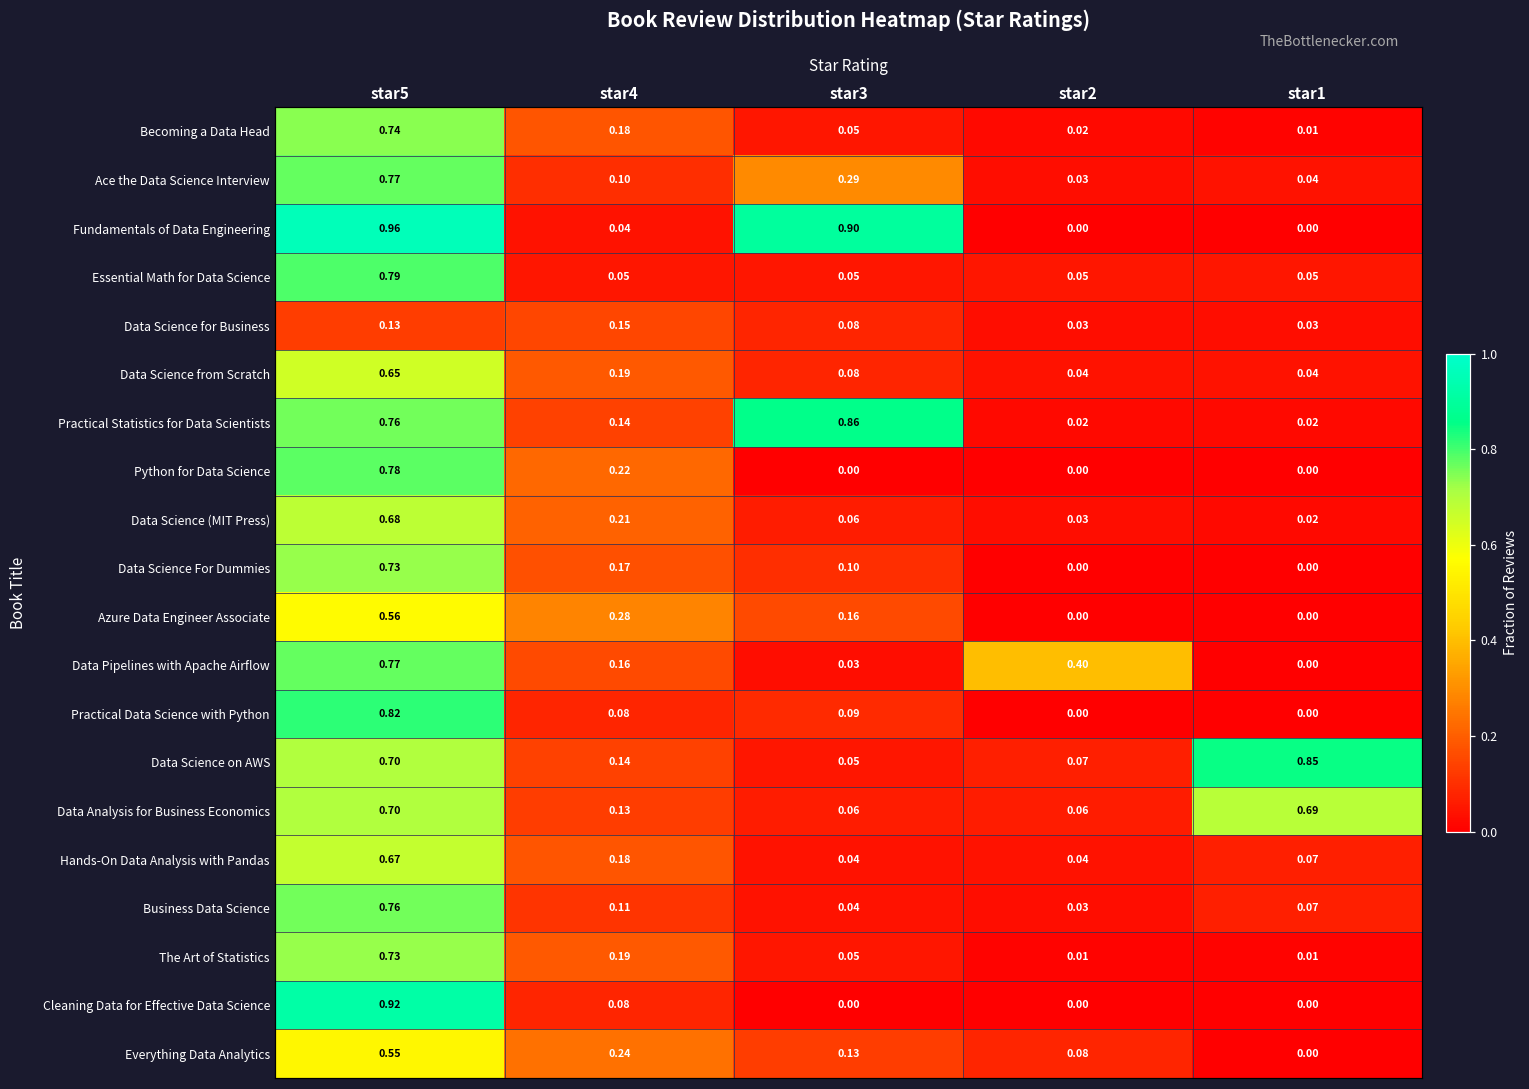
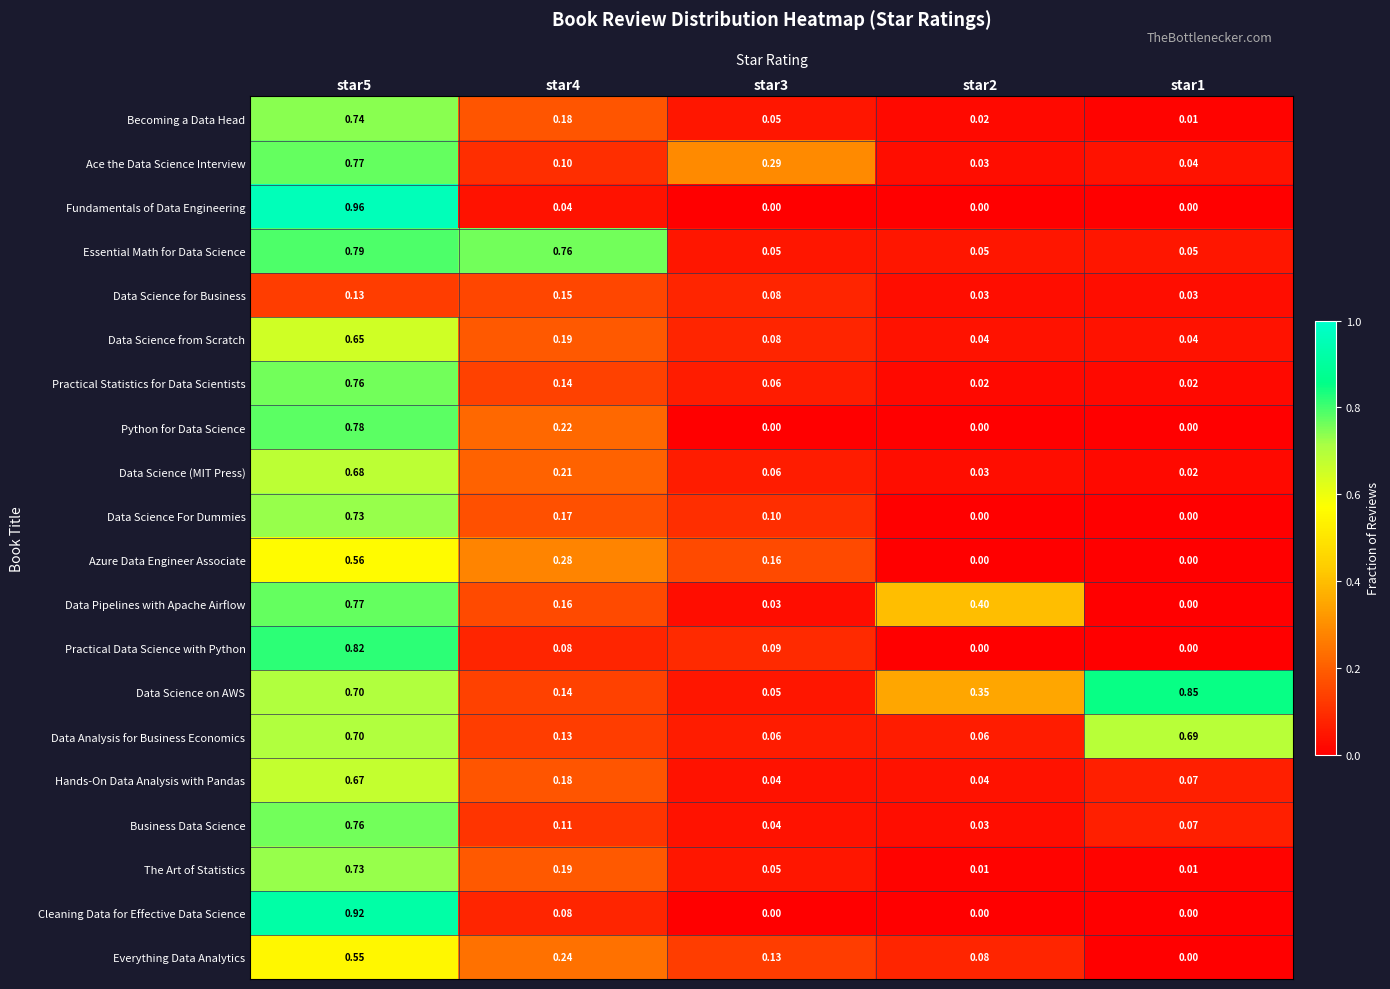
  {
    "Becoming a Data Head": {
      "star5": 0.74,
      "star4": 0.18,
      "star3": 0.05,
      "star2": 0.02,
      "star1": 0.01
    },
    "Ace the Data Science Interview": {
      "star5": 0.77,
      "star4": 0.10,
      "star3": 0.29,
      "star2": 0.03,
      "star1": 0.04
    },
    "Fundamentals of Data Engineering": {
      "star5": 0.96,
      "star4": 0.04,
-     "star3": 0.90,
+     "star3": 0.00,
      "star2": 0.00,
      "star1": 0.00
    },
    "Essential Math for Data Science": {
      "star5": 0.79,
-     "star4": 0.05,
+     "star4": 0.76,
      "star3": 0.05,
      "star2": 0.05,
      "star1": 0.05
    },
    "Data Science for Business": {
      "star5": 0.13,
      "star4": 0.15,
      "star3": 0.08,
      "star2": 0.03,
      "star1": 0.03
    },
    "Data Science from Scratch": {
      "star5": 0.65,
      "star4": 0.19,
      "star3": 0.08,
      "star2": 0.04,
      "star1": 0.04
    },
    "Practical Statistics for Data Scientists": {
      "star5": 0.76,
      "star4": 0.14,
-     "star3": 0.86,
+     "star3": 0.06,
      "star2": 0.02,
      "star1": 0.02
    },
    "Python for Data Science": {
      "star5": 0.78,
      "star4": 0.22,
      "star3": 0.00,
      "star2": 0.00,
      "star1": 0.00
    },
    "Data Science (MIT Press)": {
      "star5": 0.68,
      "star4": 0.21,
      "star3": 0.06,
      "star2": 0.03,
      "star1": 0.02
    },
    "Data Science For Dummies": {
      "star5": 0.73,
      "star4": 0.17,
      "star3": 0.10,
      "star2": 0.00,
      "star1": 0.00
    },
    "Azure Data Engineer Associate": {
      "star5": 0.56,
      "star4": 0.28,
      "star3": 0.16,
      "star2": 0.00,
      "star1": 0.00
    },
    "Data Pipelines with Apache Airflow": {
      "star5": 0.77,
      "star4": 0.16,
      "star3": 0.03,
      "star2": 0.40,
      "star1": 0.00
    },
    "Practical Data Science with Python": {
      "star5": 0.82,
      "star4": 0.08,
      "star3": 0.09,
      "star2": 0.00,
      "star1": 0.00
    },
    "Data Science on AWS": {
      "star5": 0.70,
      "star4": 0.14,
      "star3": 0.05,
-     "star2": 0.07,
+     "star2": 0.35,
      "star1": 0.85
    },
    "Data Analysis for Business Economics": {
      "star5": 0.70,
      "star4": 0.13,
      "star3": 0.06,
      "star2": 0.06,
      "star1": 0.69
    },
    "Hands-On Data Analysis with Pandas": {
      "star5": 0.67,
      "star4": 0.18,
      "star3": 0.04,
      "star2": 0.04,
      "star1": 0.07
    },
    "Business Data Science": {
      "star5": 0.76,
      "star4": 0.11,
      "star3": 0.04,
      "star2": 0.03,
      "star1": 0.07
    },
    "The Art of Statistics": {
      "star5": 0.73,
      "star4": 0.19,
      "star3": 0.05,
      "star2": 0.01,
      "star1": 0.01
    },
    "Cleaning Data for Effective Data Science": {
      "star5": 0.92,
      "star4": 0.08,
      "star3": 0.00,
      "star2": 0.00,
      "star1": 0.00
    },
    "Everything Data Analytics": {
      "star5": 0.55,
      "star4": 0.24,
      "star3": 0.13,
      "star2": 0.08,
      "star1": 0.00
    }
  }
